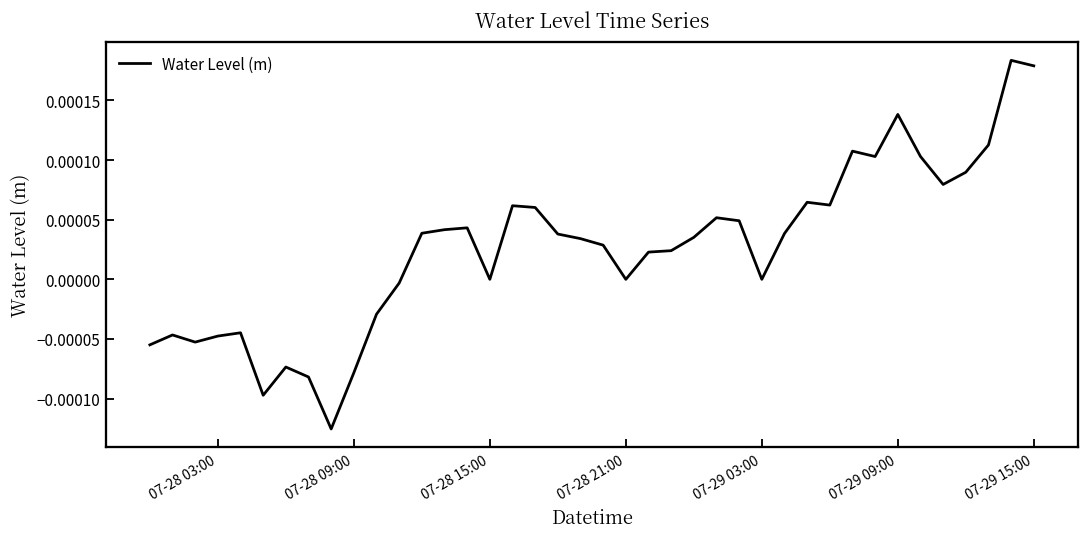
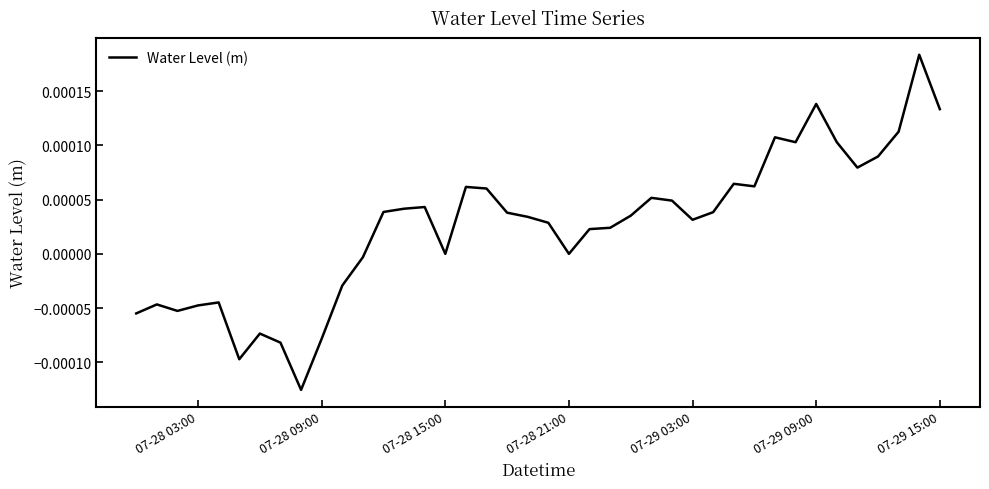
  {
    "07-28 03:00": -0.000048,
    "07-28 09:00": -0.000078,
    "07-28 15:00": 0.000000,
    "07-28 21:00": 0.000000,
-   "07-29 03:00": 0.00000,
+   "07-29 03:00": 0.00003,
    "07-29 09:00": 0.000138,
-   "07-29 15:00": 0.000179
+   "07-29 15:00": 0.000133
  }
